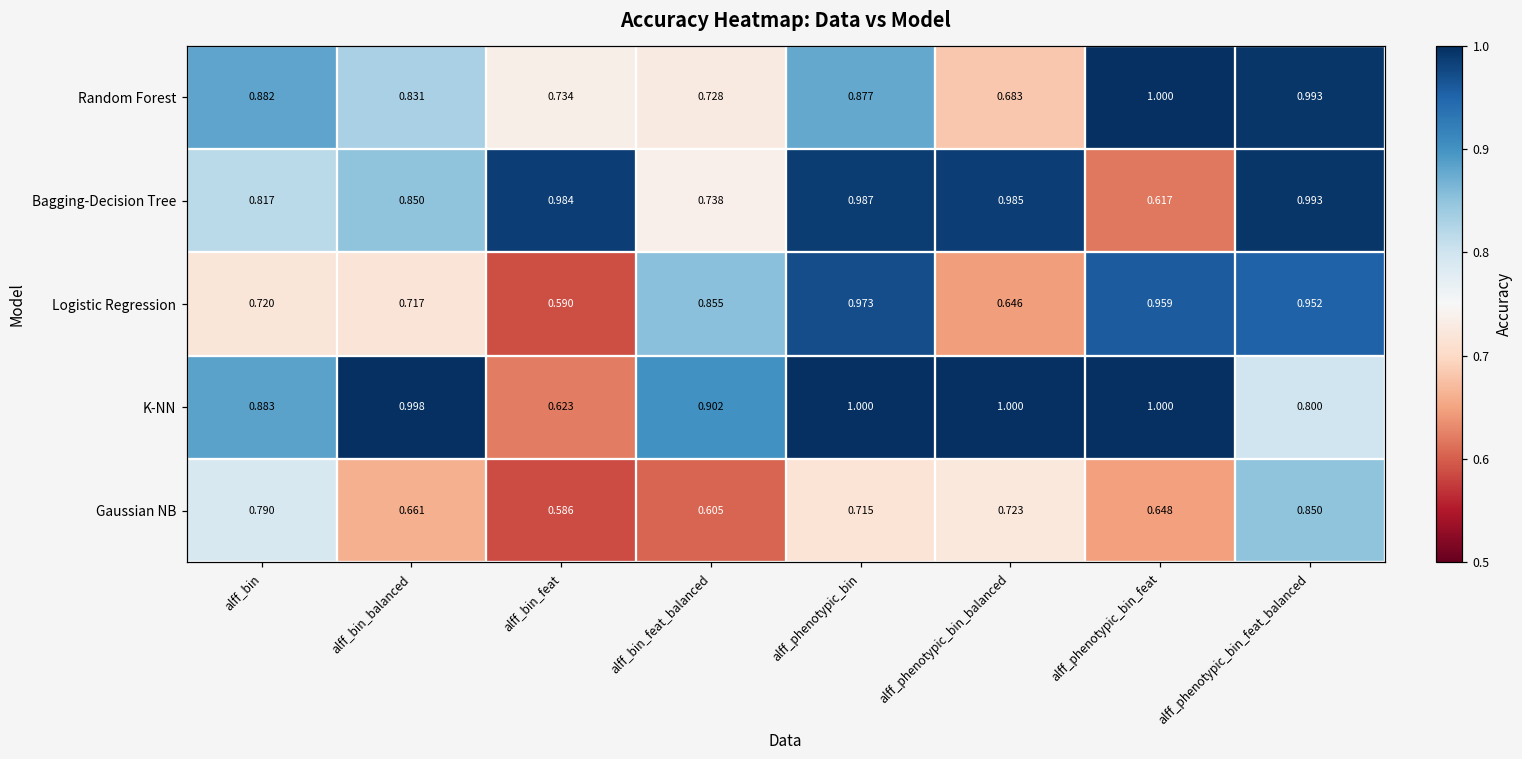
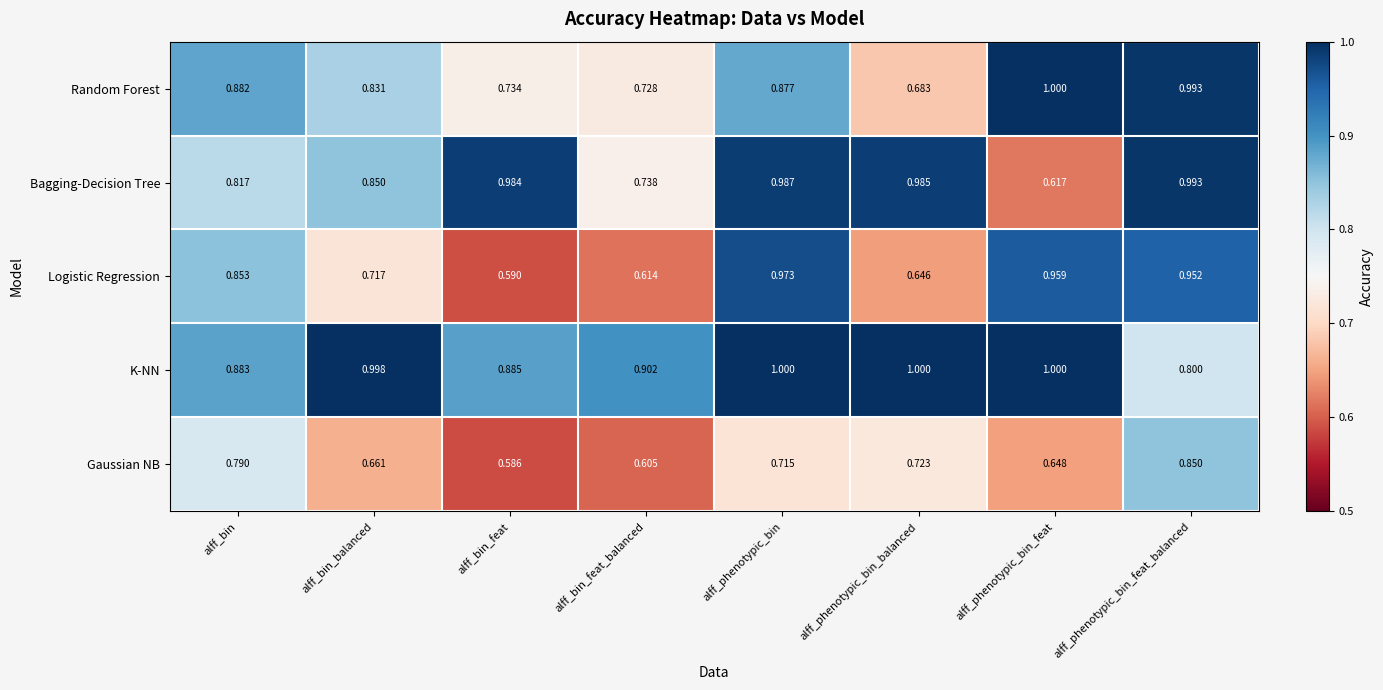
  {
    "Random Forest": {
      "alff_bin": 0.882,
      "alff_bin_balanced": 0.831,
      "alff_bin_feat": 0.734,
      "alff_bin_feat_balanced": 0.728,
      "alff_phenotypic_bin": 0.877,
      "alff_phenotypic_bin_balanced": 0.683,
      "alff_phenotypic_bin_feat": 1.000,
      "alff_phenotypic_bin_feat_balanced": 0.993
    },
    "Bagging-Decision Tree": {
      "alff_bin": 0.817,
      "alff_bin_balanced": 0.850,
      "alff_bin_feat": 0.984,
      "alff_bin_feat_balanced": 0.738,
      "alff_phenotypic_bin": 0.987,
      "alff_phenotypic_bin_balanced": 0.985,
      "alff_phenotypic_bin_feat": 0.617,
      "alff_phenotypic_bin_feat_balanced": 0.993
    },
    "Logistic Regression": {
-     "alff_bin": 0.720,
+     "alff_bin": 0.853,
      "alff_bin_balanced": 0.717,
      "alff_bin_feat": 0.590,
-     "alff_bin_feat_balanced": 0.855,
+     "alff_bin_feat_balanced": 0.614,
      "alff_phenotypic_bin": 0.973,
      "alff_phenotypic_bin_balanced": 0.646,
      "alff_phenotypic_bin_feat": 0.959,
      "alff_phenotypic_bin_feat_balanced": 0.952
    },
    "K-NN": {
      "alff_bin": 0.883,
      "alff_bin_balanced": 0.998,
-     "alff_bin_feat": 0.623,
+     "alff_bin_feat": 0.885,
      "alff_bin_feat_balanced": 0.902,
      "alff_phenotypic_bin": 1.000,
      "alff_phenotypic_bin_balanced": 1.000,
      "alff_phenotypic_bin_feat": 1.000,
      "alff_phenotypic_bin_feat_balanced": 0.800
    },
    "Gaussian NB": {
      "alff_bin": 0.790,
      "alff_bin_balanced": 0.661,
      "alff_bin_feat": 0.586,
      "alff_bin_feat_balanced": 0.605,
      "alff_phenotypic_bin": 0.715,
      "alff_phenotypic_bin_balanced": 0.723,
      "alff_phenotypic_bin_feat": 0.648,
      "alff_phenotypic_bin_feat_balanced": 0.850
    }
  }
